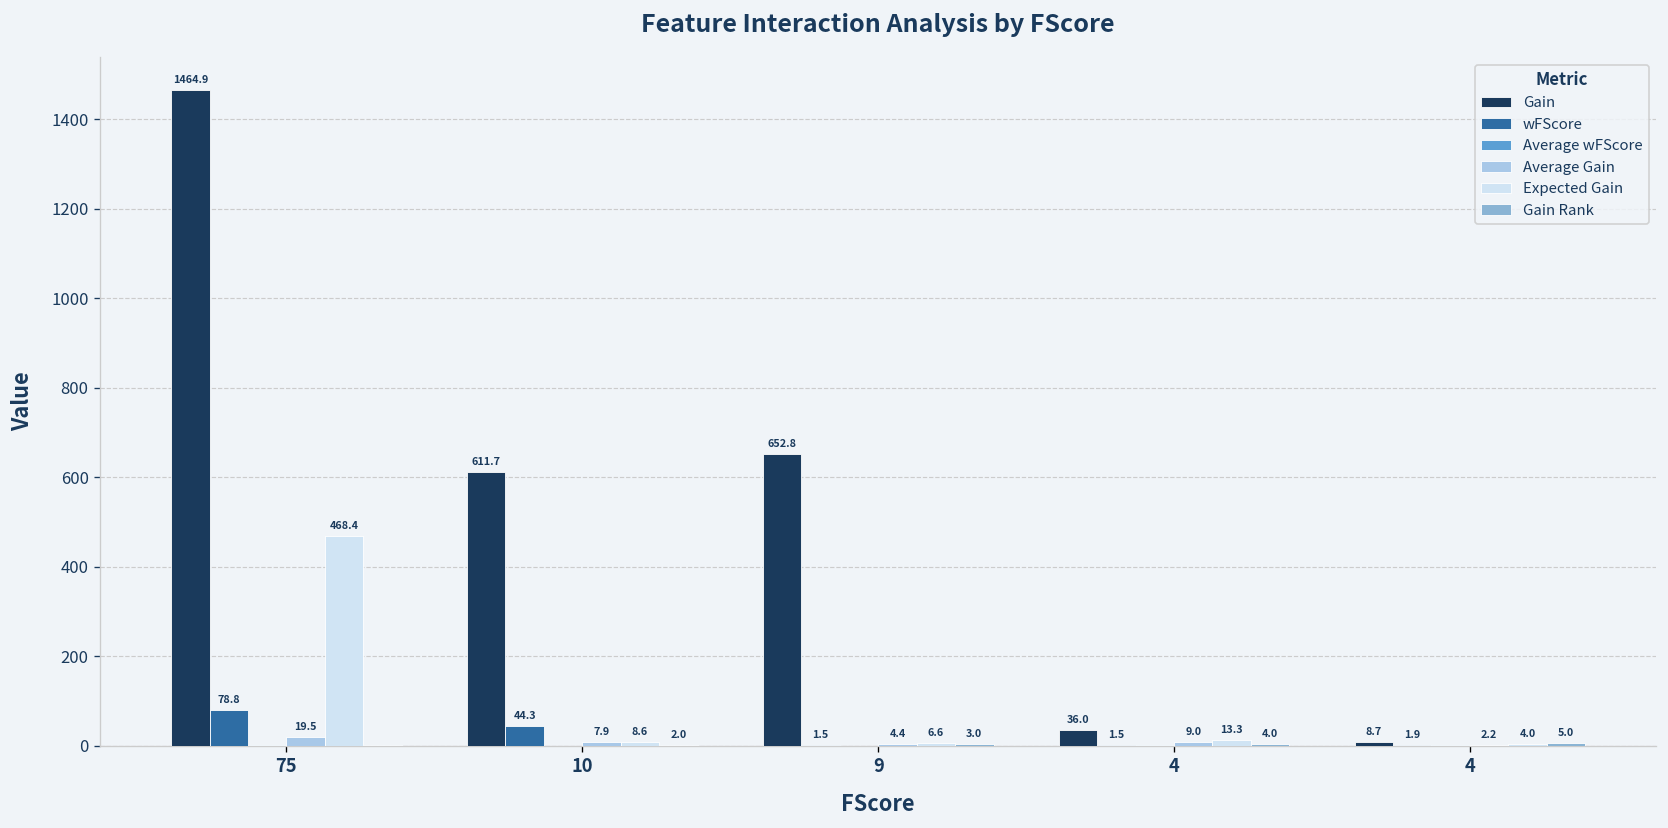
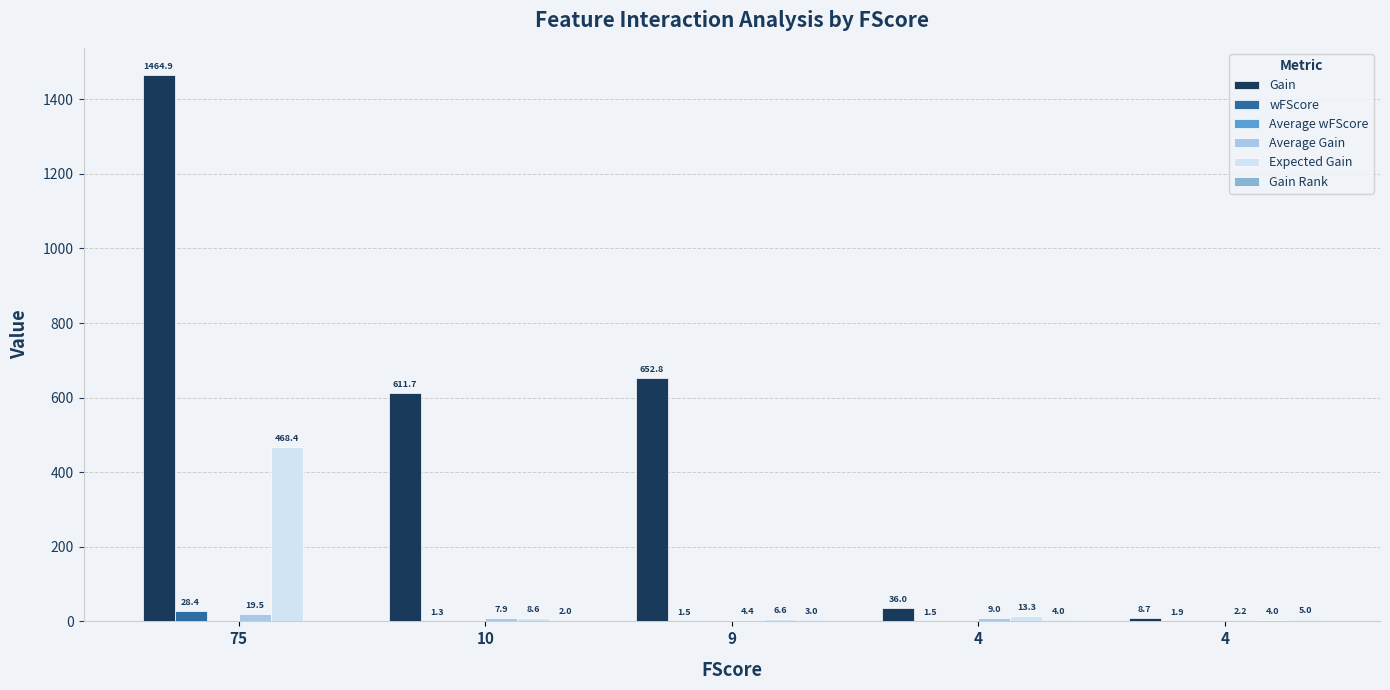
  {
    "Gain": {
      "75": 1464.9,
      "10": 611.7,
      "9": 652.8
    },
    "wFScore": {
-     "75": 78.8,
-     "10": 44.3,
+     "75": 28.4,
+     "10": 1.3,
      "9": 1.5
    }
  }
